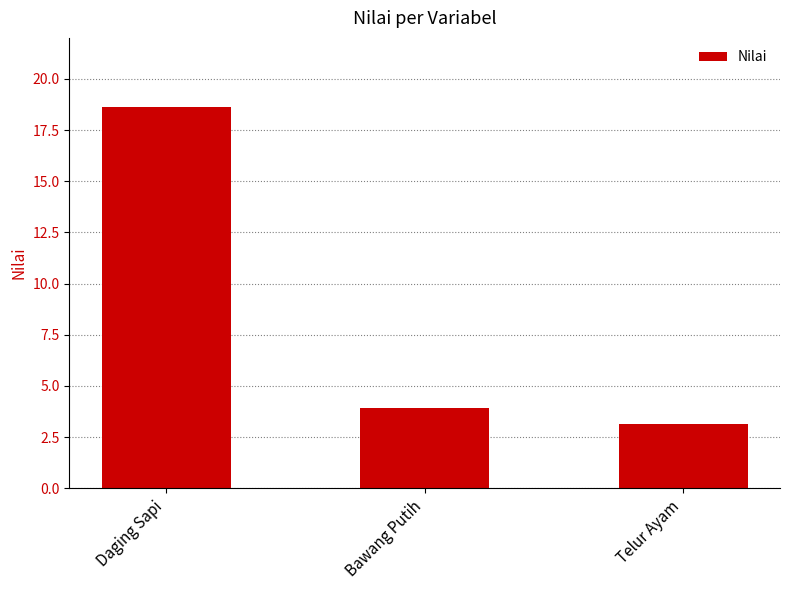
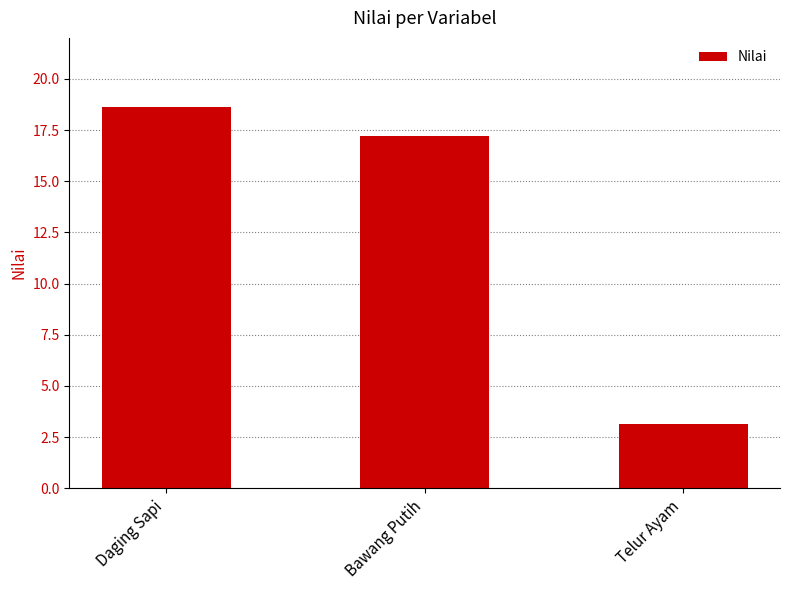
  {
    "Daging Sapi": 18.6,
-   "Bawang Putih": 3.9,
+   "Bawang Putih": 17.2,
    "Telur Ayam": 3.2
  }
